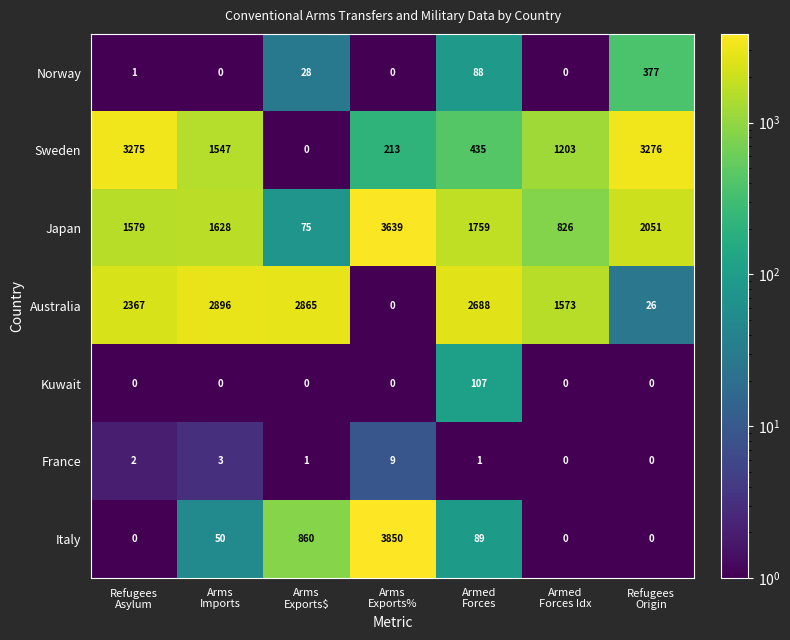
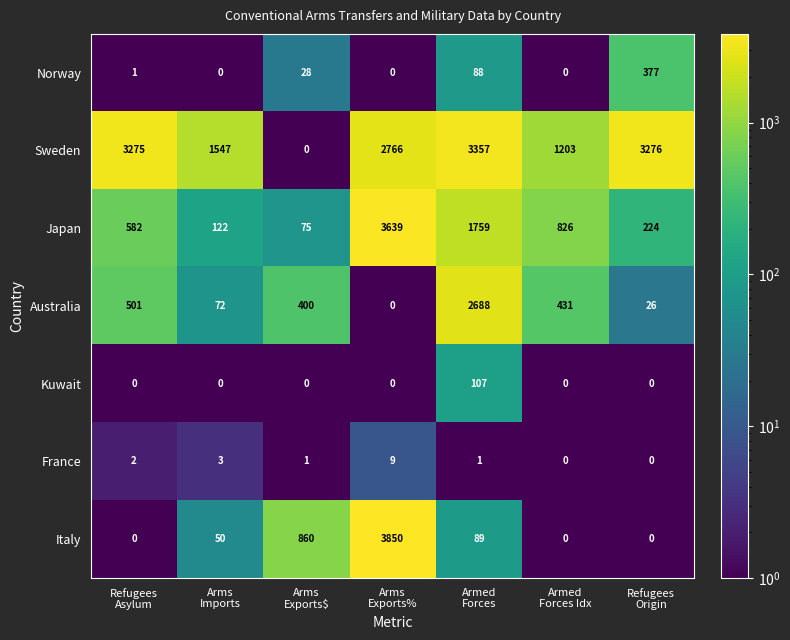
  {
    "Norway": {
      "Refugees Asylum": 1,
      "Arms Imports": 0,
      "Arms Exports$": 28,
      "Arms Exports%": 0,
      "Armed Forces": 88,
      "Armed Forces Idx": 0,
      "Refugees Origin": 377
    },
    "Sweden": {
      "Refugees Asylum": 3275,
      "Arms Imports": 1547,
      "Arms Exports$": 0,
-     "Arms Exports%": 213,
-     "Armed Forces": 435,
+     "Arms Exports%": 2766,
+     "Armed Forces": 3357,
      "Armed Forces Idx": 1203,
      "Refugees Origin": 3276
    },
    "Japan": {
-     "Refugees Asylum": 1579,
-     "Arms Imports": 1628,
+     "Refugees Asylum": 582,
+     "Arms Imports": 122,
      "Arms Exports$": 75,
      "Arms Exports%": 3639,
      "Armed Forces": 1759,
      "Armed Forces Idx": 826,
-     "Refugees Origin": 2051
+     "Refugees Origin": 224
    },
    "Australia": {
-     "Refugees Asylum": 2367,
-     "Arms Imports": 2896,
-     "Arms Exports$": 2865,
+     "Refugees Asylum": 501,
+     "Arms Imports": 72,
+     "Arms Exports$": 400,
      "Arms Exports%": 0,
      "Armed Forces": 2688,
-     "Armed Forces Idx": 1573,
+     "Armed Forces Idx": 431,
      "Refugees Origin": 26
    },
    "Kuwait": {
      "Refugees Asylum": 0,
      "Arms Imports": 0,
      "Arms Exports$": 0,
      "Arms Exports%": 0,
      "Armed Forces": 107,
      "Armed Forces Idx": 0,
      "Refugees Origin": 0
    },
    "France": {
      "Refugees Asylum": 2,
      "Arms Imports": 3,
      "Arms Exports$": 1,
      "Arms Exports%": 9,
      "Armed Forces": 1,
      "Armed Forces Idx": 0,
      "Refugees Origin": 0
    },
    "Italy": {
      "Refugees Asylum": 0,
      "Arms Imports": 50,
      "Arms Exports$": 860,
      "Arms Exports%": 3850,
      "Armed Forces": 89,
      "Armed Forces Idx": 0,
      "Refugees Origin": 0
    }
  }
